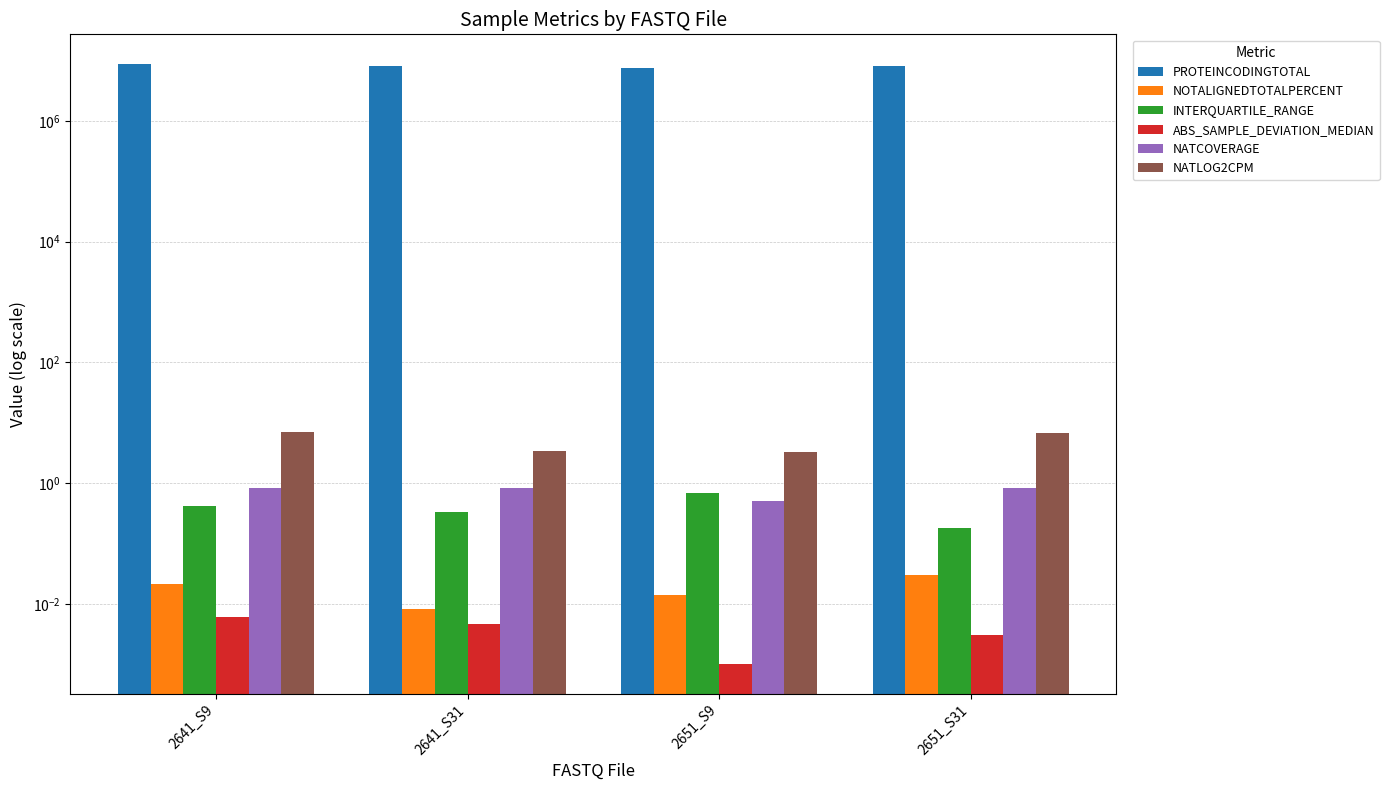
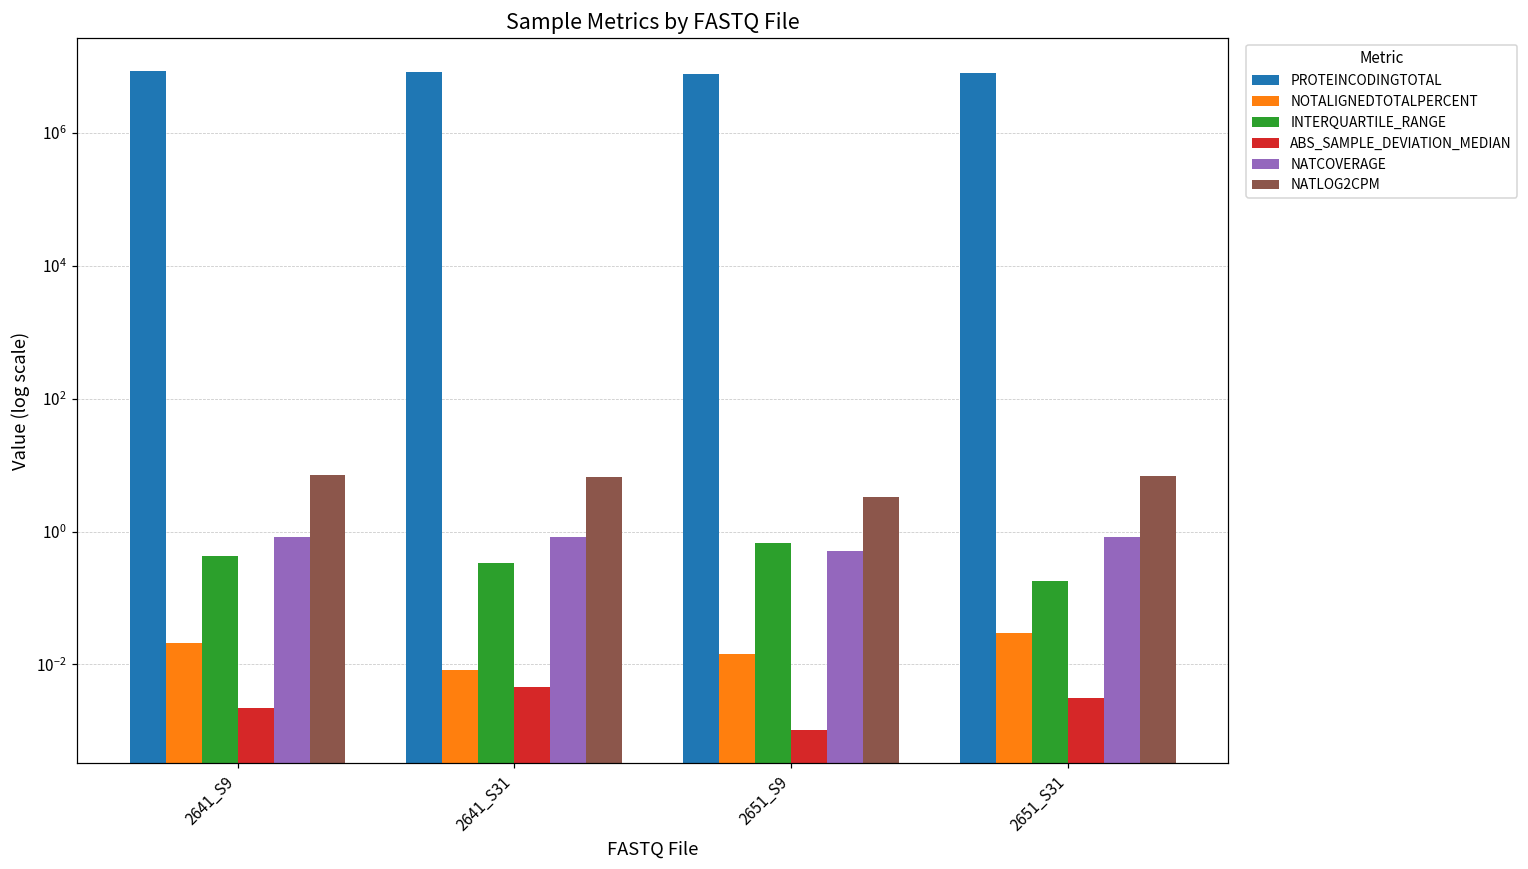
  {
    "PROTEINCODINGTOTAL": {
      "2641_S9": 9000000,
      "2641_S31": 8000000,
      "2651_S9": 8000000,
      "2651_S31": 8000000
    },
    "NOTALIGNEDTOTALPERCENT": {
      "2641_S9": 0.021,
      "2641_S31": 0.008,
      "2651_S9": 0.014,
      "2651_S31": 0.03
    },
    "INTERQUARTILE_RANGE": {
      "2641_S9": 0.4,
      "2641_S31": 0.3,
      "2651_S9": 0.7,
      "2651_S31": 0.18
    },
    "ABS_SAMPLE_DEVIATION_MEDIAN": {
-     "2641_S9": 0.006,
+     "2641_S9": 0.0022,
      "2641_S31": 0.005,
      "2651_S9": 0.0010,
      "2651_S31": 0.003
    },
    "NATCOVERAGE": {
      "2641_S9": 0.8,
      "2641_S31": 0.8,
      "2651_S9": 0.5,
      "2651_S31": 0.8
    },
    "NATLOG2CPM": {
      "2641_S9": 7,
-     "2641_S31": 3,
+     "2641_S31": 7,
      "2651_S9": 3,
      "2651_S31": 7
    }
  }
